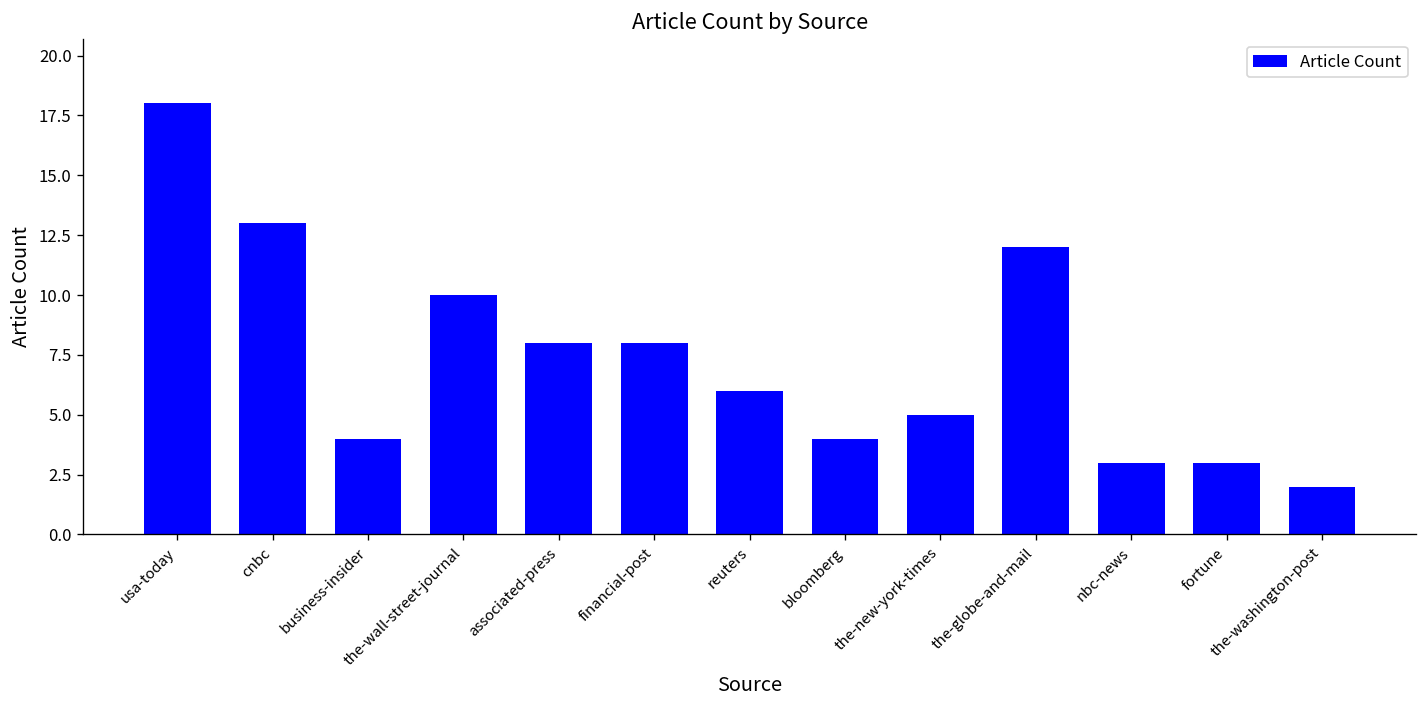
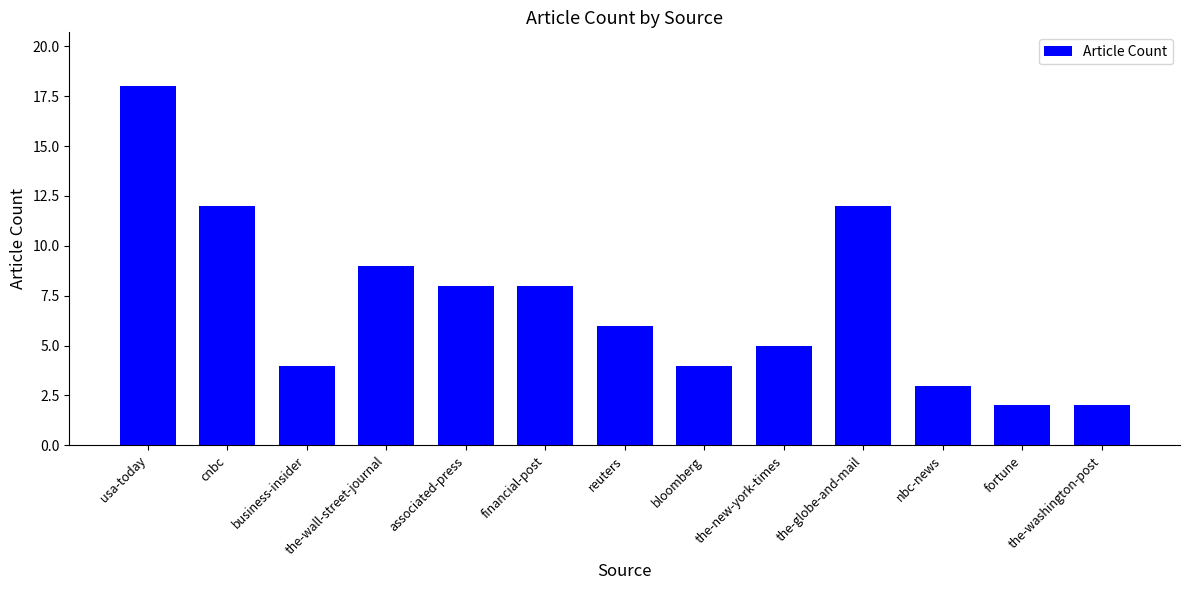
  {
    "usa-today": 18,
-   "cnbc": 13,
+   "cnbc": 12,
    "business-insider": 4,
-   "the-wall-street-journal": 10,
+   "the-wall-street-journal": 9,
    "associated-press": 8,
    "financial-post": 8,
    "reuters": 6,
    "bloomberg": 4,
    "the-new-york-times": 5,
    "the-globe-and-mail": 12,
    "nbc-news": 3,
-   "fortune": 3,
+   "fortune": 2,
    "the-washington-post": 2
  }
